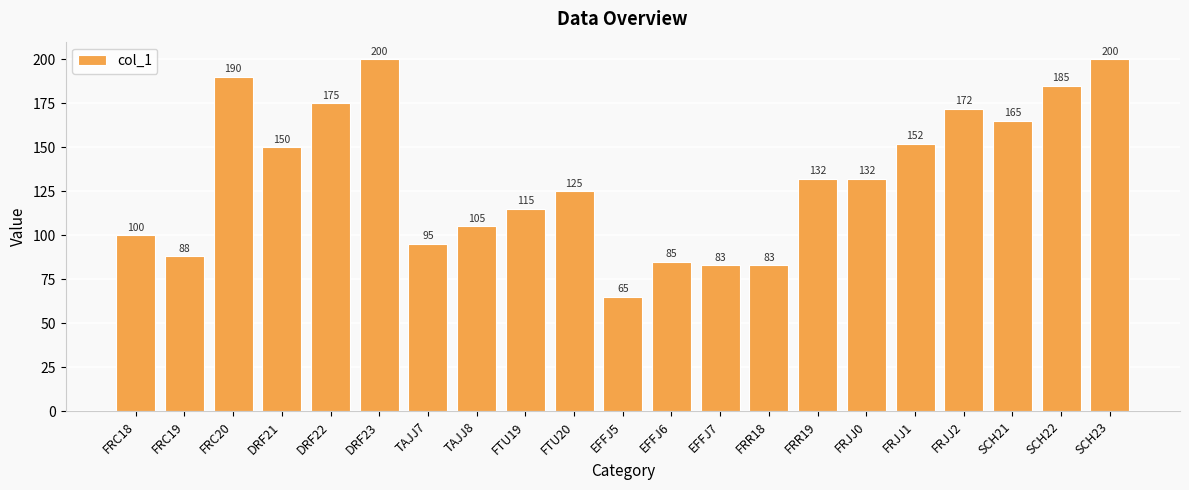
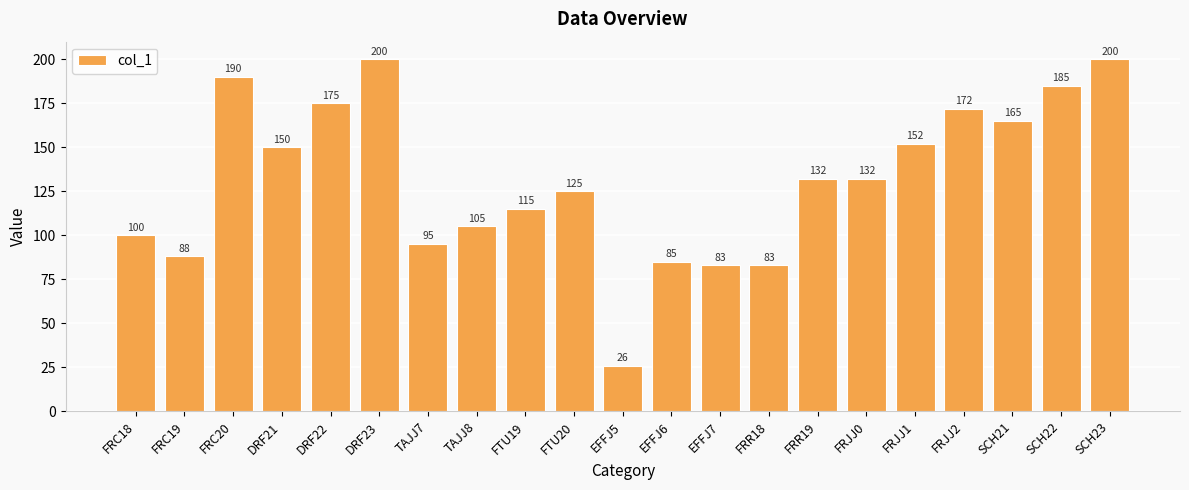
  {
    "FRC18": 100,
    "FRC19": 88,
    "FRC20": 190,
    "DRF21": 150,
    "DRF22": 175,
    "DRF23": 200,
    "TAJJ7": 95,
    "TAJJ8": 105,
    "FTU19": 115,
    "FTU20": 125,
-   "EFFJ5": 65,
+   "EFFJ5": 26,
    "EFFJ6": 85,
    "EFFJ7": 83,
    "FRR18": 83,
    "FRR19": 132,
    "FRJJ0": 132,
    "FRJJ1": 152,
    "FRJJ2": 172,
    "SCH21": 165,
    "SCH22": 185,
    "SCH23": 200
  }
